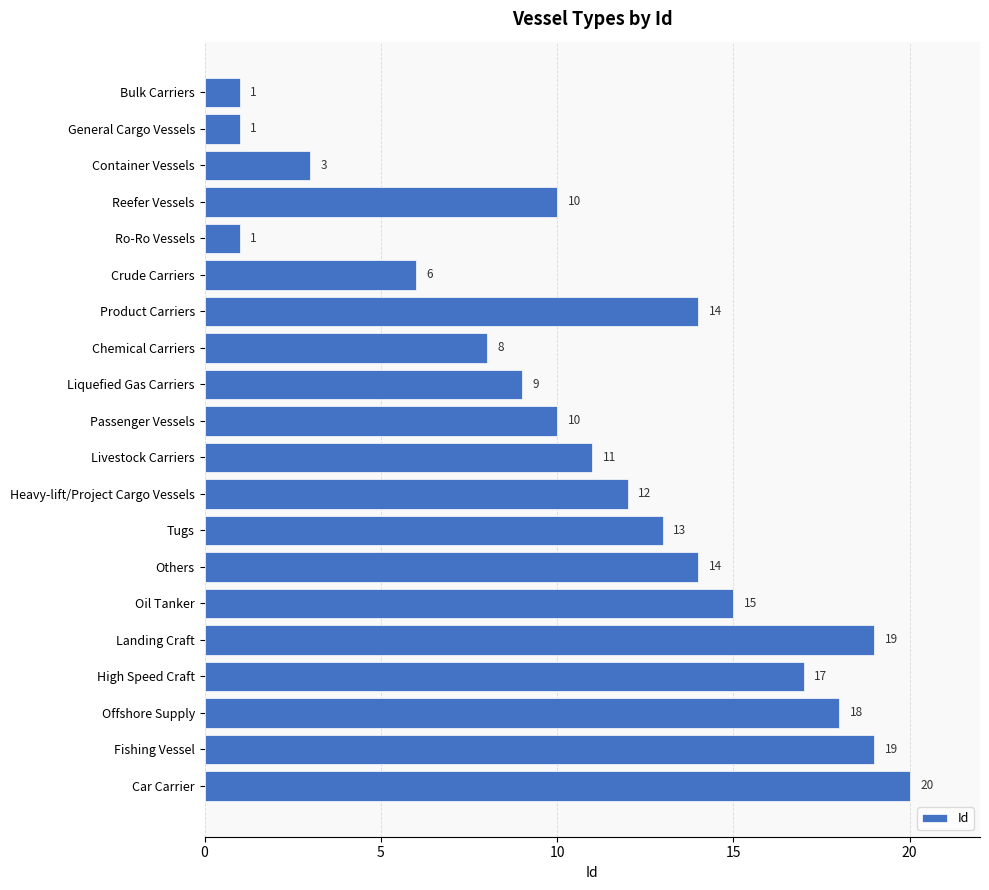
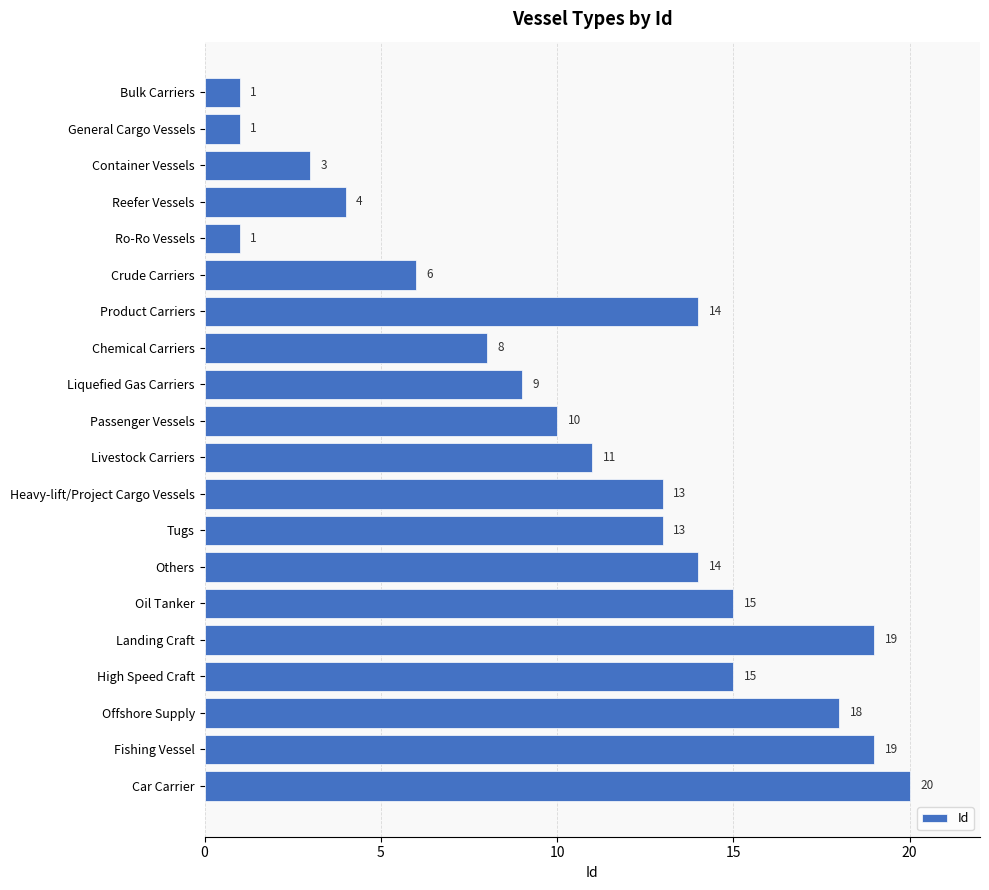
  {
    "Bulk Carriers": 1,
    "General Cargo Vessels": 1,
    "Container Vessels": 3,
-   "Reefer Vessels": 10,
+   "Reefer Vessels": 4,
    "Ro-Ro Vessels": 1,
    "Crude Carriers": 6,
    "Product Carriers": 14,
    "Chemical Carriers": 8,
    "Liquefied Gas Carriers": 9,
    "Passenger Vessels": 10,
    "Livestock Carriers": 11,
-   "Heavy-lift/Project Cargo Vessels": 12,
+   "Heavy-lift/Project Cargo Vessels": 13,
    "Tugs": 13,
    "Others": 14,
    "Oil Tanker": 15,
    "Landing Craft": 19,
-   "High Speed Craft": 17,
+   "High Speed Craft": 15,
    "Offshore Supply": 18,
    "Fishing Vessel": 19,
    "Car Carrier": 20
  }
